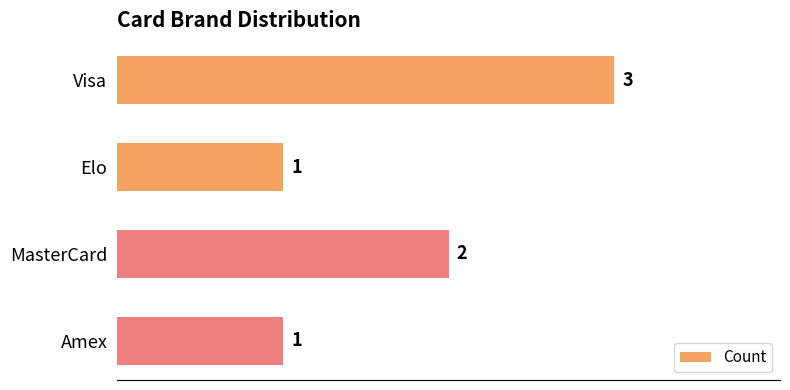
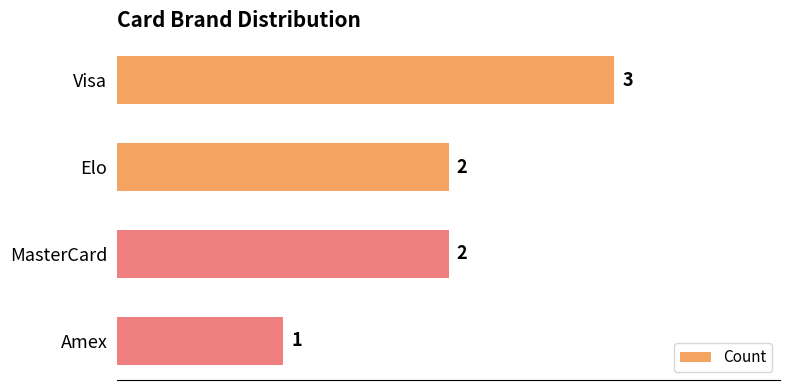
  {
    "Visa": 3,
-   "Elo": 1,
+   "Elo": 2,
    "MasterCard": 2,
    "Amex": 1
  }
